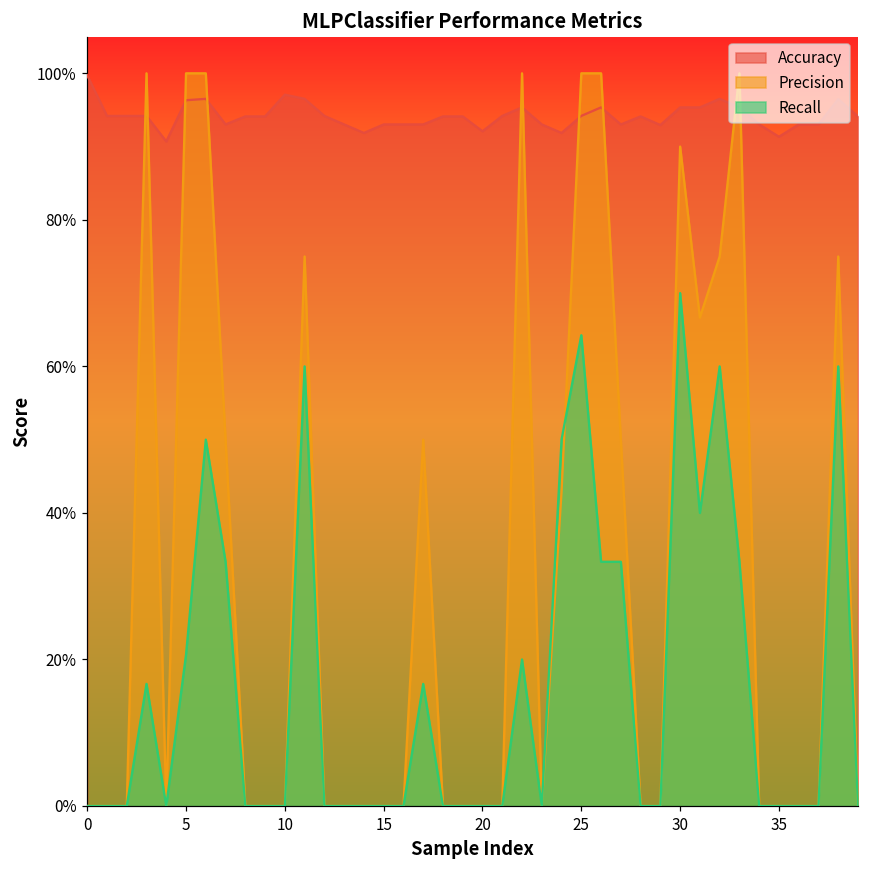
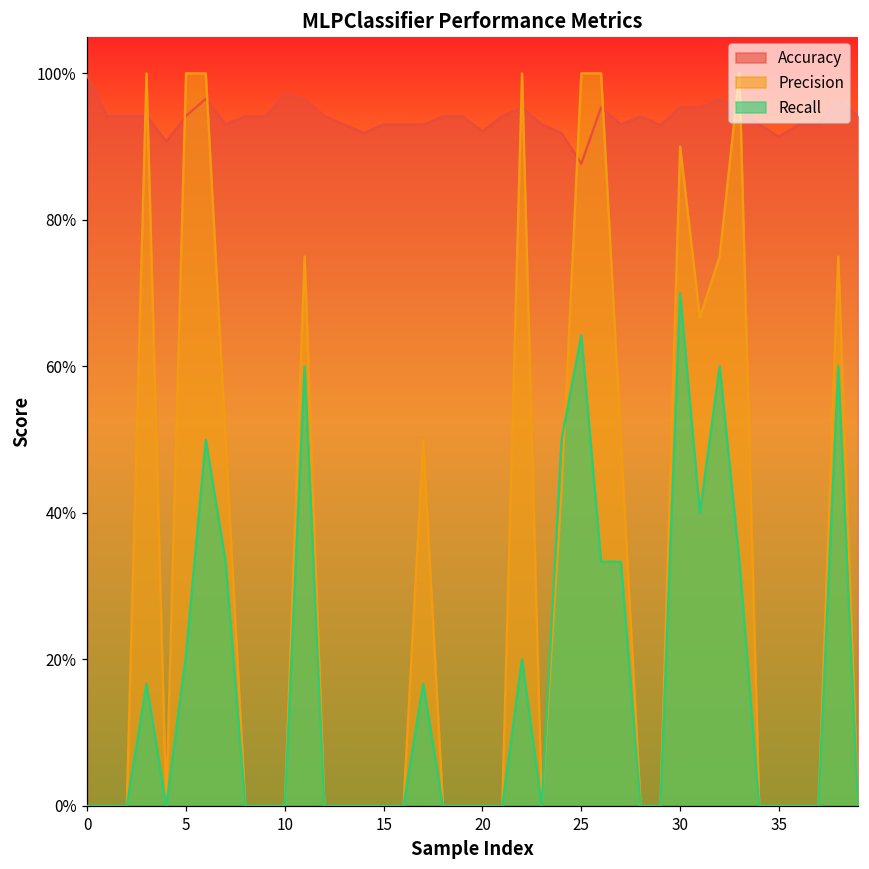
  {
    "Accuracy": {
      "0": "100%",
-     "5": "96%",
+     "5": "94%",
      "10": "97%",
      "15": "93%",
      "20": "92%",
-     "25": "94%",
+     "25": "88%",
      "30": "95%",
      "35": "91%"
    },
    "Precision": {
      "5": "100%",
      "25": "100%",
      "30": "90%"
    },
    "Recall": {
      "5": "21%",
      "25": "64%",
      "30": "70%"
    }
  }
